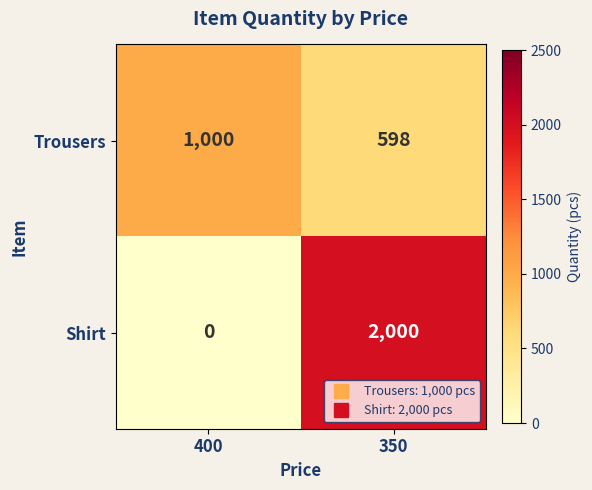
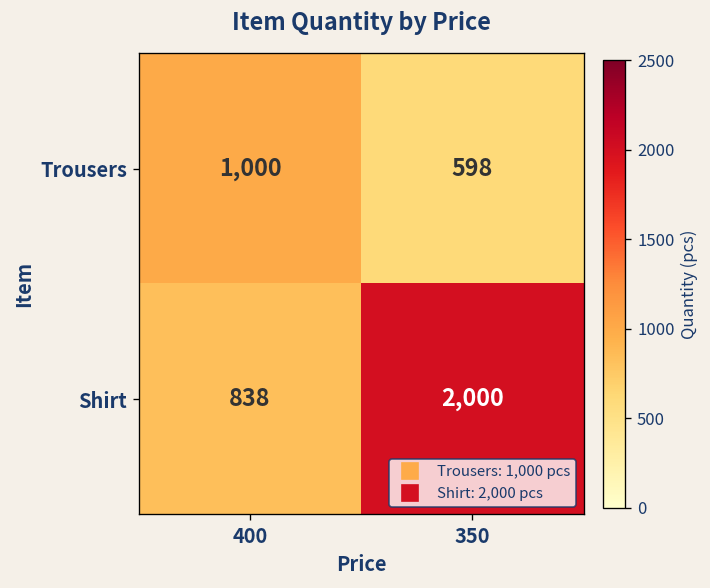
  {
    "Trousers": {
      "400": "1,000",
      "350": "598"
    },
    "Shirt": {
-     "400": "0",
+     "400": "838",
      "350": "2,000"
    }
  }
